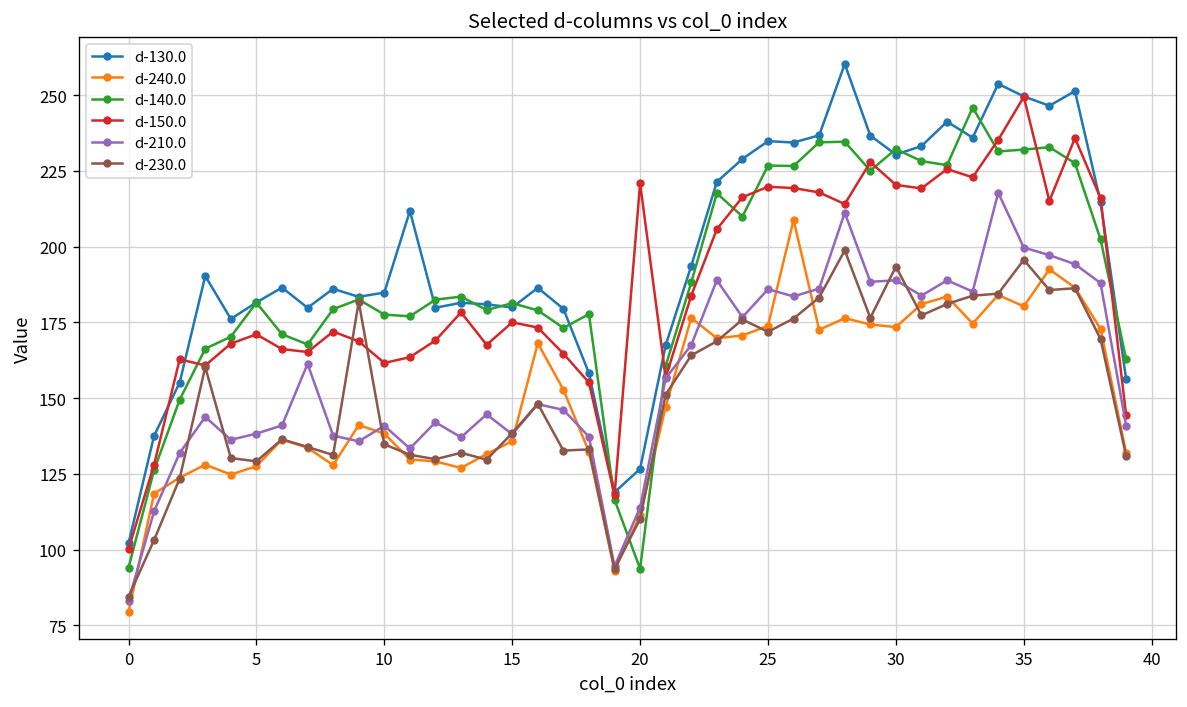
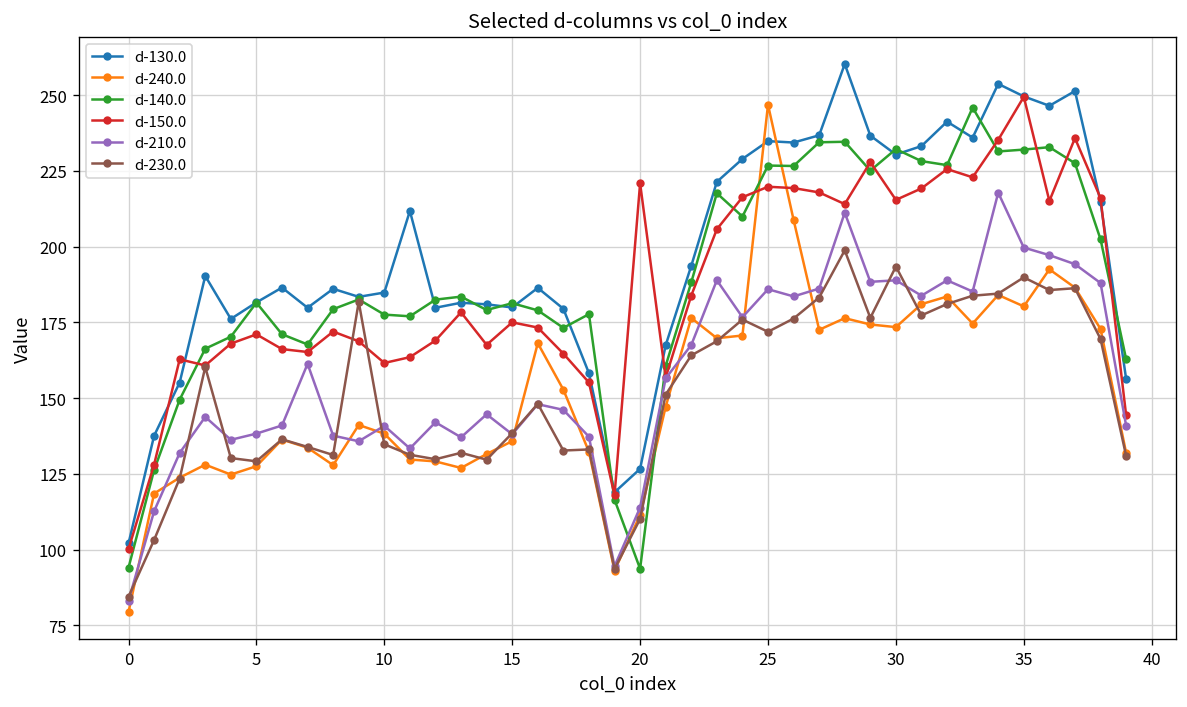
  {
    "d-130.0": {
      "0": 102,
      "10": 185,
      "15": 180,
      "20": 127,
      "25": 235,
      "30": 230
    },
    "d-240.0": {
      "0": 79,
      "5": 128,
      "10": 138,
      "15": 136,
      "20": 111,
-     "25": 174,
+     "25": 247,
      "30": 173,
      "35": 180
    },
    "d-140.0": {
      "0": 94,
      "10": 178,
      "15": 181,
      "20": 94,
      "25": 227,
      "30": 232,
      "35": 232
    },
    "d-150.0": {
      "0": 100,
      "5": 171,
      "10": 162,
      "15": 175,
      "20": 221,
      "25": 220,
-     "30": 220
+     "30": 215
    },
    "d-210.0": {
      "0": 83,
      "5": 138,
      "10": 141,
      "20": 114,
      "25": 186,
      "30": 189,
      "35": 200
    },
    "d-230.0": {
      "0": 84,
      "5": 129,
      "10": 135,
      "20": 110,
      "25": 172,
      "30": 193,
-     "35": 196
+     "35": 190
    }
  }
